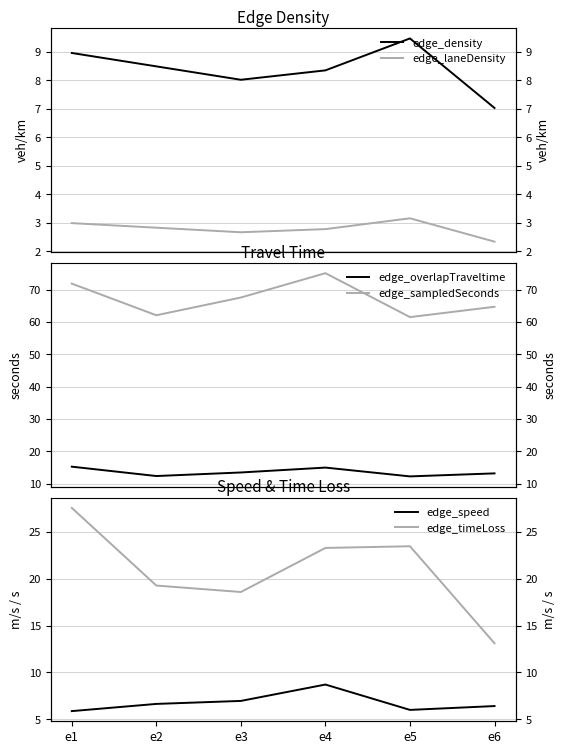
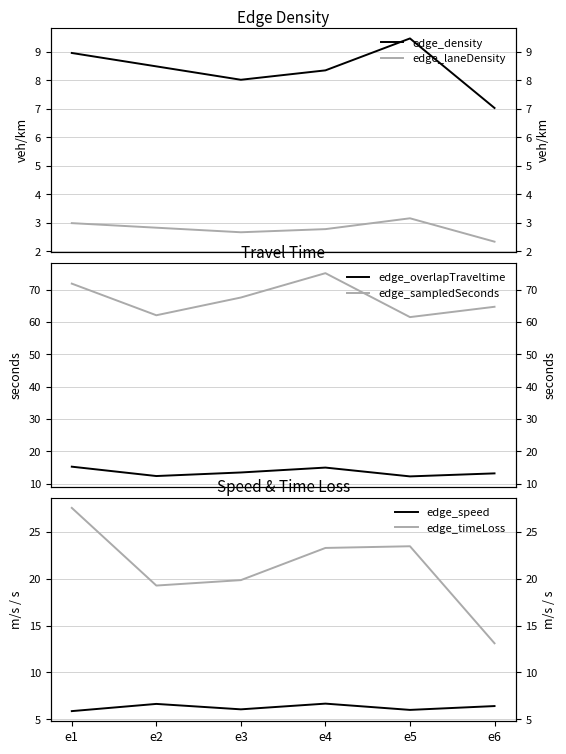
  {
    "Speed & Time Loss": {
      "edge_speed": {
        "e1": 6,
        "e2": 7,
-       "e3": 7,
-       "e4": 9,
+       "e3": 6,
+       "e4": 7,
        "e5": 6,
        "e6": 6
      },
      "edge_timeLoss": {
        "e1": 28,
        "e2": 19,
-       "e3": 19,
+       "e3": 20,
        "e4": 23,
        "e5": 23,
        "e6": 13
      }
    }
  }
